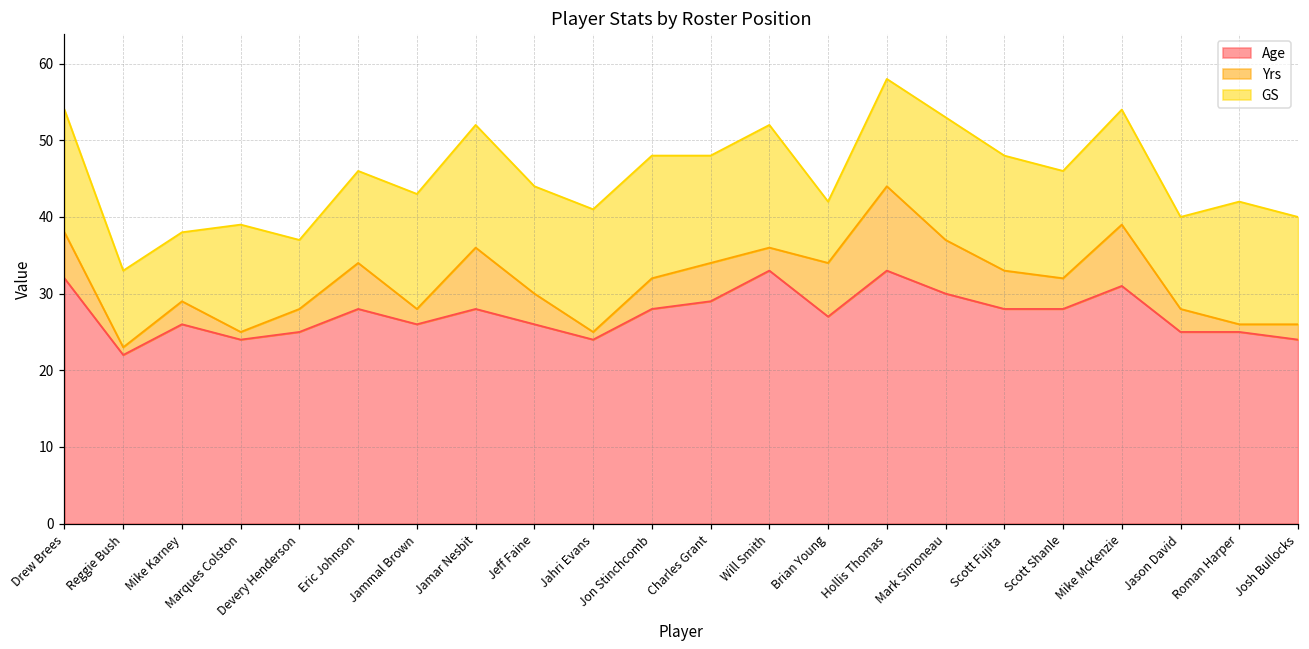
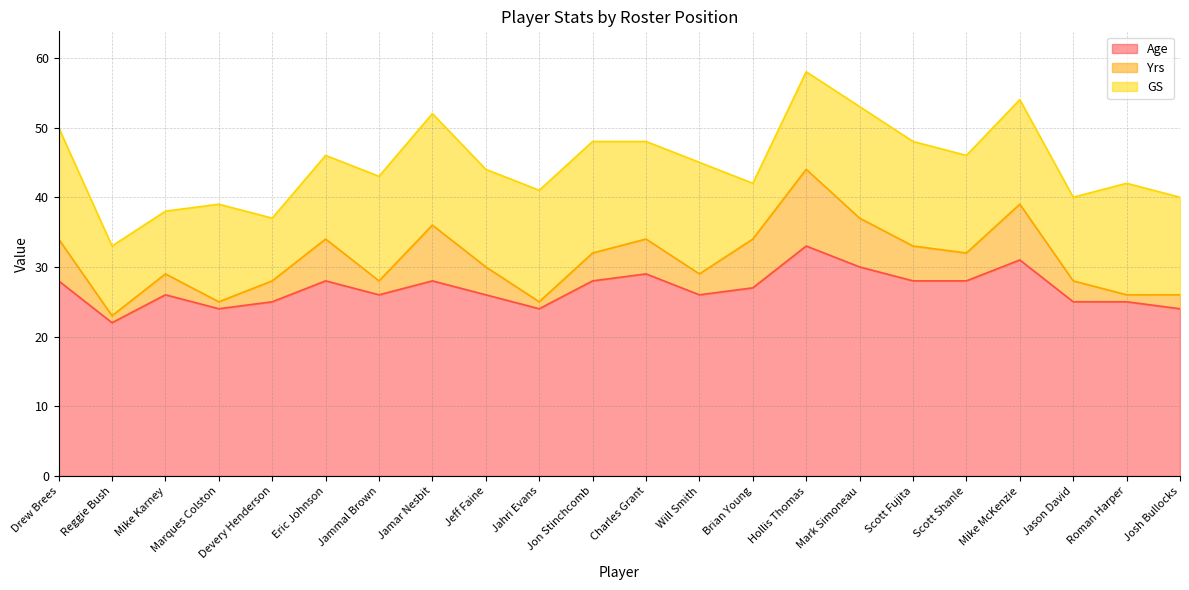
  {
    "Age": {
-     "Drew Brees": 32,
+     "Drew Brees": 28,
      "Reggie Bush": 22,
      "Mike Karney": 26,
      "Marques Colston": 24,
      "Devery Henderson": 25,
      "Eric Johnson": 28,
      "Jammal Brown": 26,
      "Jamar Nesbit": 28,
      "Jeff Faine": 26,
      "Jahri Evans": 24,
      "Jon Stinchcomb": 28,
      "Charles Grant": 29,
-     "Will Smith": 33,
+     "Will Smith": 26,
      "Brian Young": 27,
      "Hollis Thomas": 33,
      "Mark Simoneau": 30,
      "Scott Fujita": 28,
      "Scott Shanle": 28,
      "Mike McKenzie": 31,
      "Jason David": 25,
      "Roman Harper": 25,
      "Josh Bullocks": 24
    }
  }
